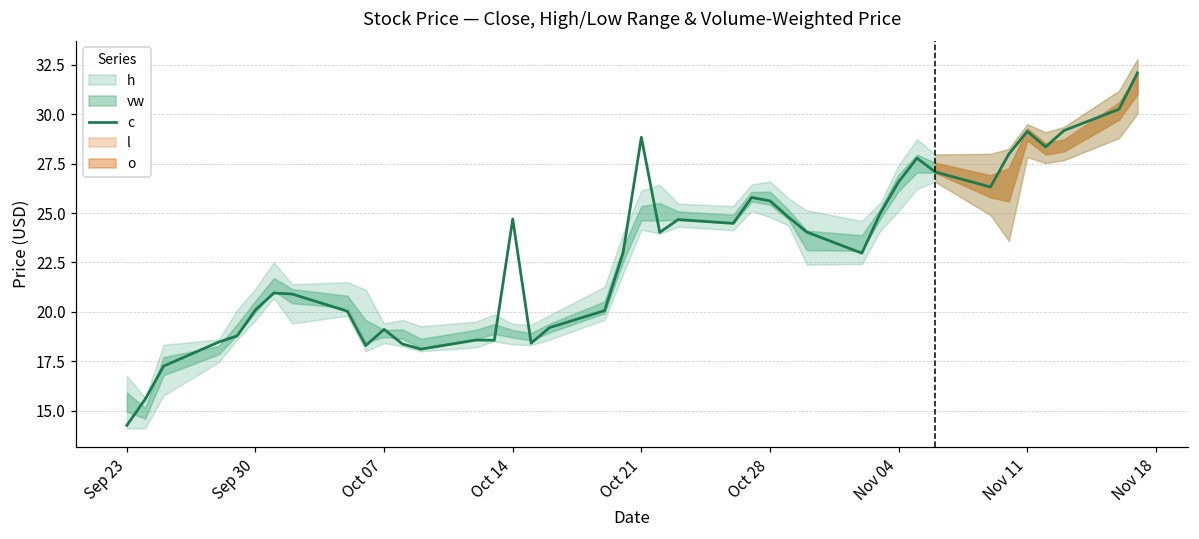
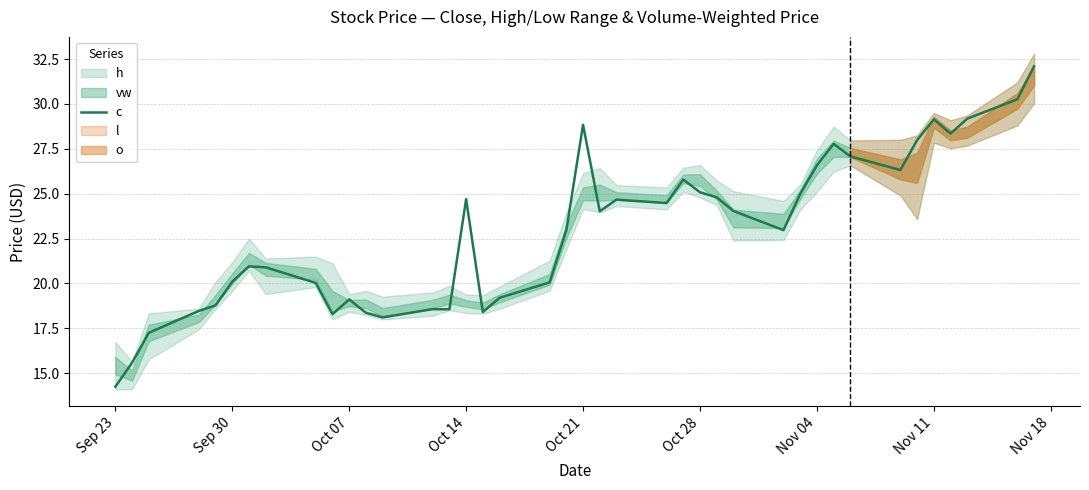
  {
    "c": {
      "Sep 23": 14.3,
      "Sep 30": 20.1,
      "Oct 14": 24.7,
      "Oct 21": 28.8,
-     "Oct 28": 25.6,
+     "Oct 28": 25.1,
      "Nov 04": 26.6,
      "Nov 11": 29.1
    }
  }
